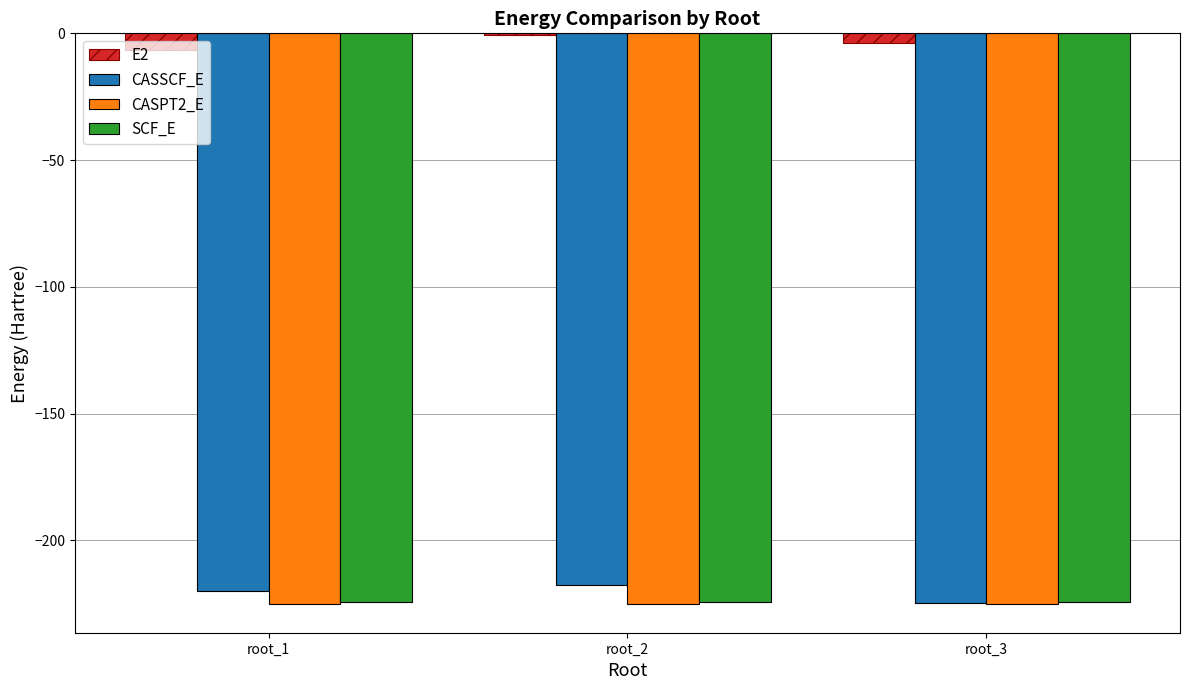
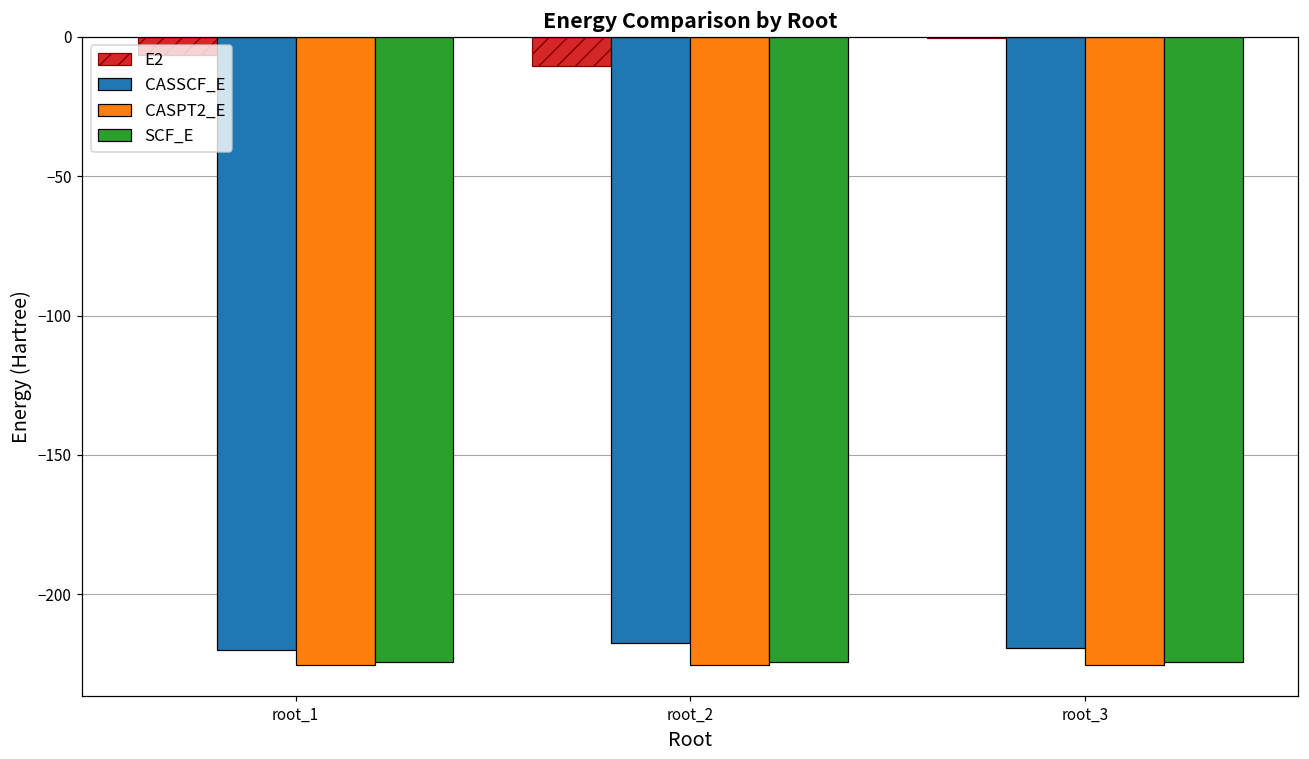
  {
    "E2": {
-     "root_2": -1,
-     "root_3": -4
+     "root_2": -10,
+     "root_3": -1
    },
    "CASSCF_E": {
      "root_1": -220,
      "root_2": -218,
-     "root_3": -225
+     "root_3": -219
    },
    "CASPT2_E": {
      "root_1": -225,
      "root_2": -225,
      "root_3": -225
    },
    "SCF_E": {
      "root_1": -224,
      "root_2": -224,
      "root_3": -224
    }
  }
